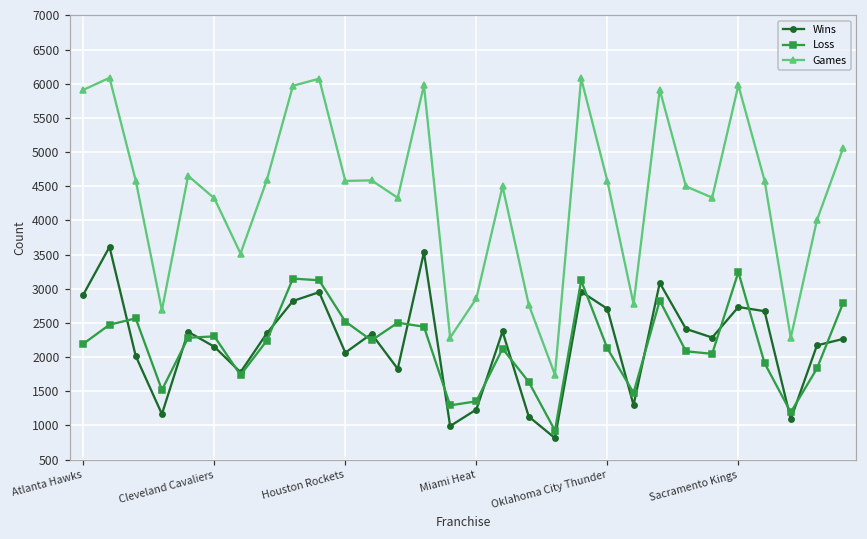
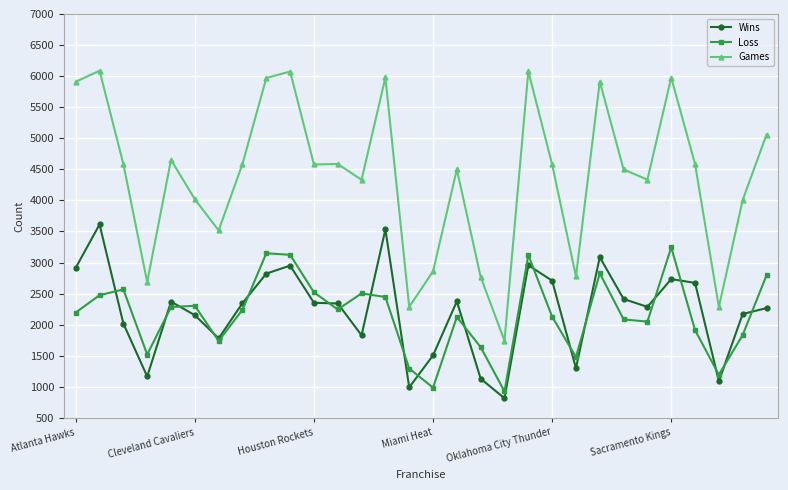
  {
    "Wins": {
      "Atlanta Hawks": 2900,
      "Cleveland Cavaliers": 2200,
-     "Houston Rockets": 2100,
-     "Miami Heat": 1200,
+     "Houston Rockets": 2400,
+     "Miami Heat": 1500,
      "Oklahoma City Thunder": 2700,
      "Sacramento Kings": 2700
    },
    "Loss": {
      "Atlanta Hawks": 2200,
      "Cleveland Cavaliers": 2300,
      "Houston Rockets": 2500,
-     "Miami Heat": 1400,
+     "Miami Heat": 1000,
      "Oklahoma City Thunder": 2100,
      "Sacramento Kings": 3200
    },
    "Games": {
      "Atlanta Hawks": 5900,
-     "Cleveland Cavaliers": 4300,
+     "Cleveland Cavaliers": 4000,
      "Houston Rockets": 4600,
      "Miami Heat": 2900,
      "Oklahoma City Thunder": 4600,
      "Sacramento Kings": 6000
    }
  }
